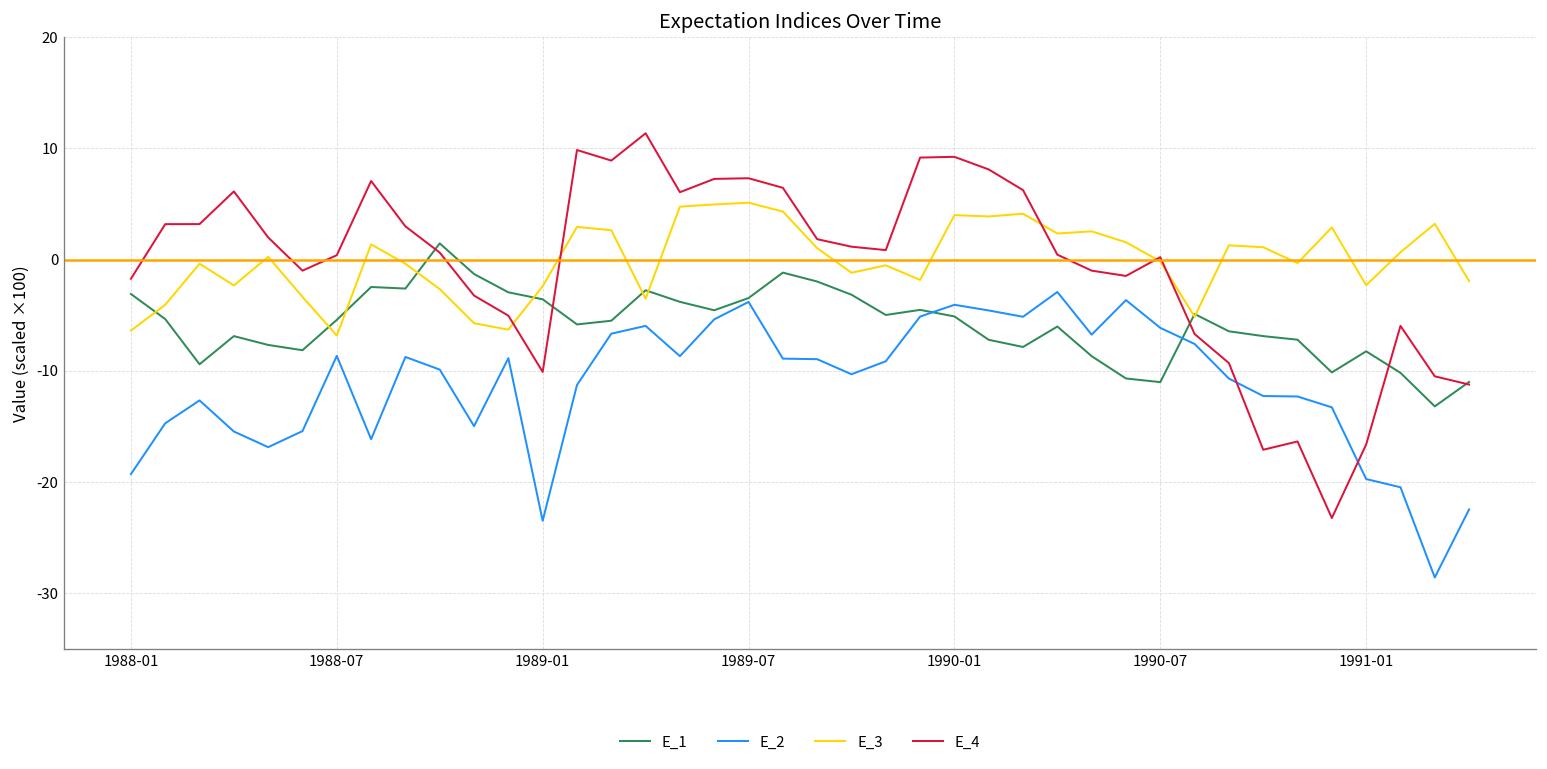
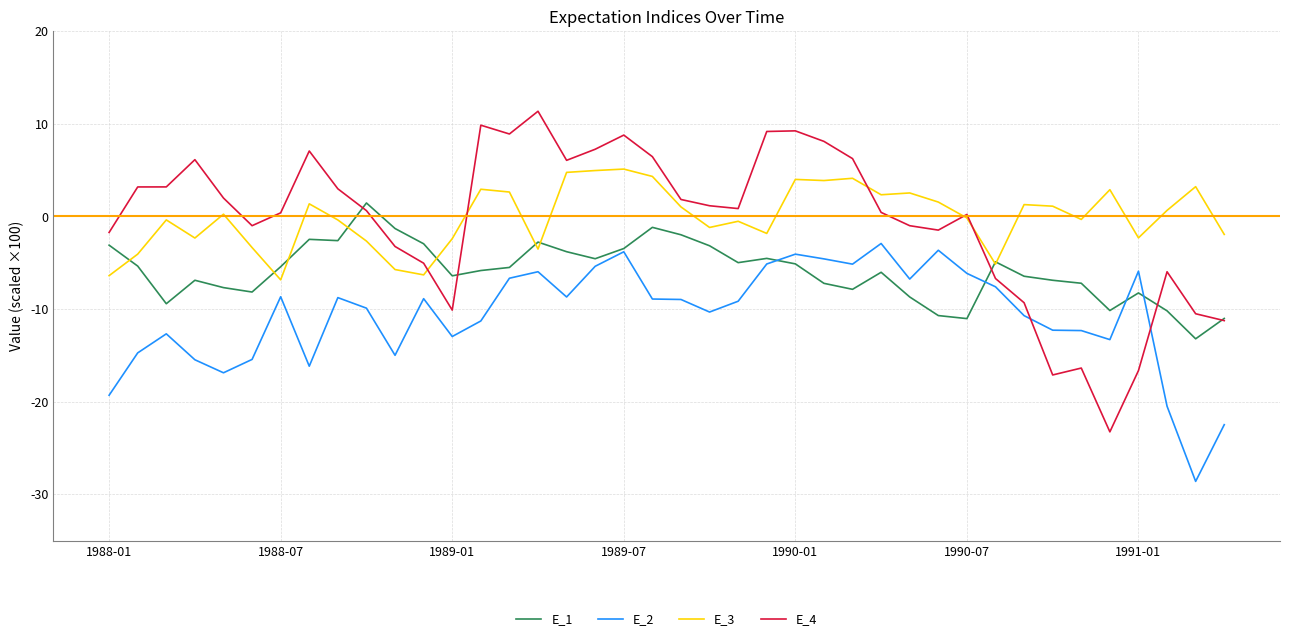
  {
    "E_1": {
      "1988-01": -3,
      "1988-07": -5,
-     "1989-01": -4,
+     "1989-01": -6,
      "1989-07": -3,
      "1990-01": -5,
      "1990-07": -11,
      "1991-01": -8
    },
    "E_2": {
      "1988-01": -19,
      "1988-07": -9,
-     "1989-01": -24,
+     "1989-01": -13,
      "1989-07": -4,
      "1990-01": -4,
      "1990-07": -6,
-     "1991-01": -20
+     "1991-01": -6
    },
    "E_3": {
      "1988-01": -6,
      "1988-07": -7,
      "1989-01": -2,
      "1989-07": 5,
      "1990-01": 4,
      "1990-07": 0,
      "1991-01": -2
    },
    "E_4": {
      "1988-01": -2,
      "1988-07": 0,
      "1989-01": -10,
-     "1989-07": 7,
+     "1989-07": 9,
      "1990-01": 9,
      "1990-07": 0,
      "1991-01": -17
    }
  }
